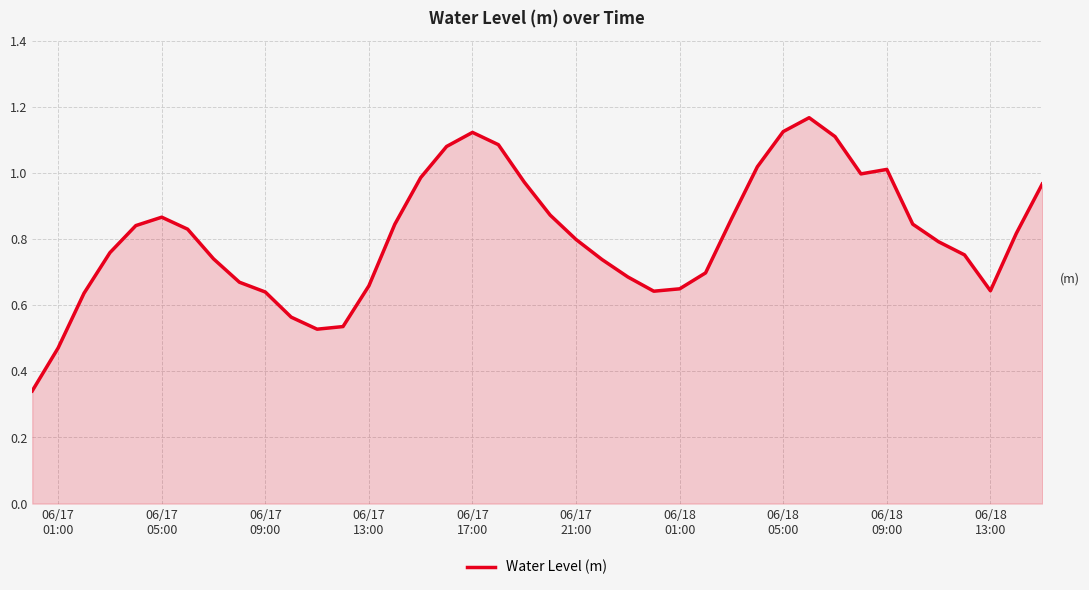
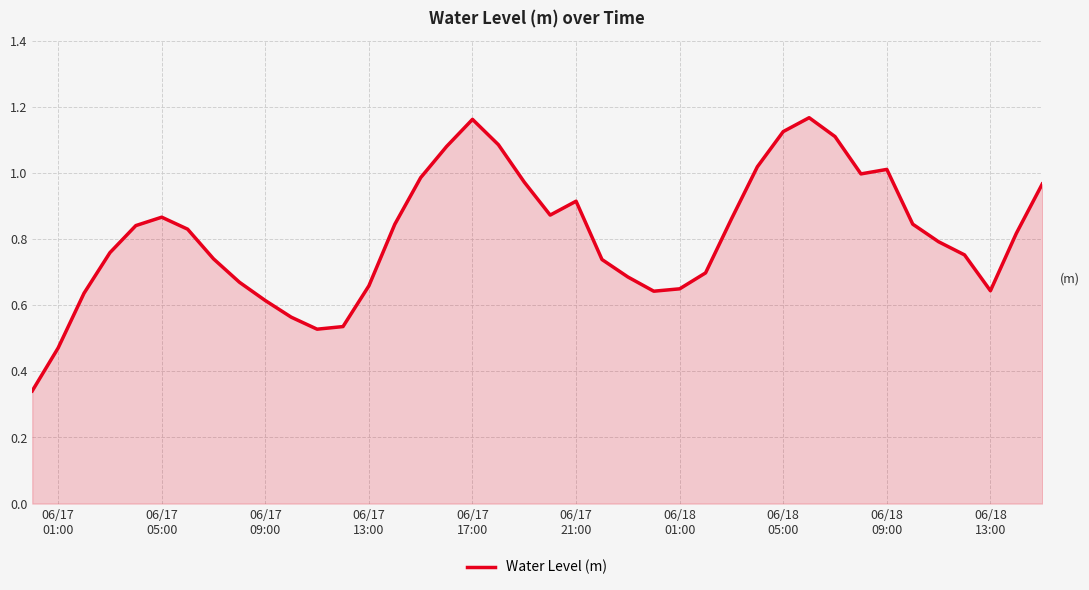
  {
    "06/17 01:00": 0.47,
    "06/17 05:00": 0.87,
-   "06/17 09:00": 0.64,
+   "06/17 09:00": 0.61,
    "06/17 13:00": 0.66,
-   "06/17 17:00": 1.12,
-   "06/17 21:00": 0.80,
+   "06/17 17:00": 1.16,
+   "06/17 21:00": 0.91,
    "06/18 01:00": 0.65,
    "06/18 05:00": 1.12,
    "06/18 09:00": 1.01,
    "06/18 13:00": 0.64
  }
